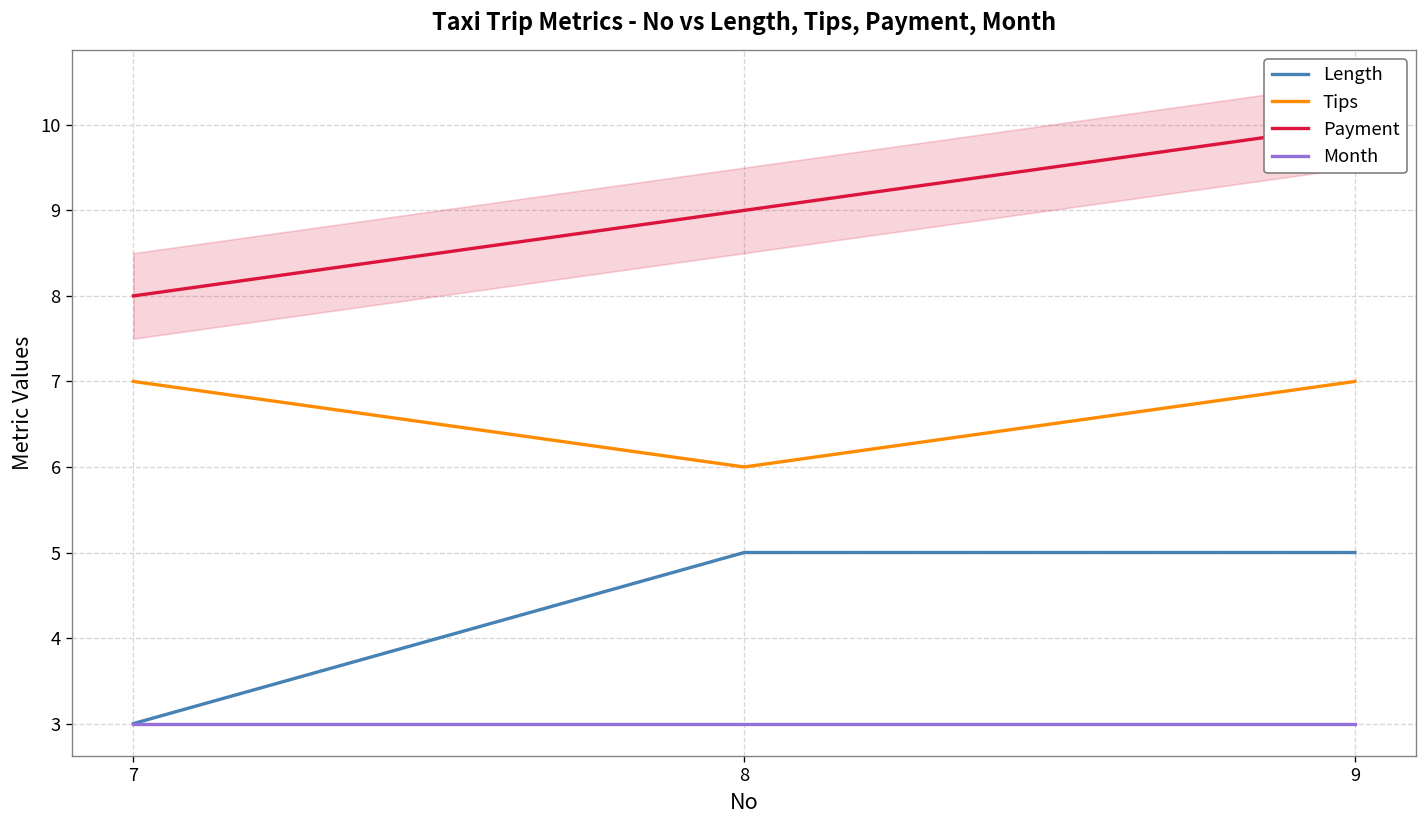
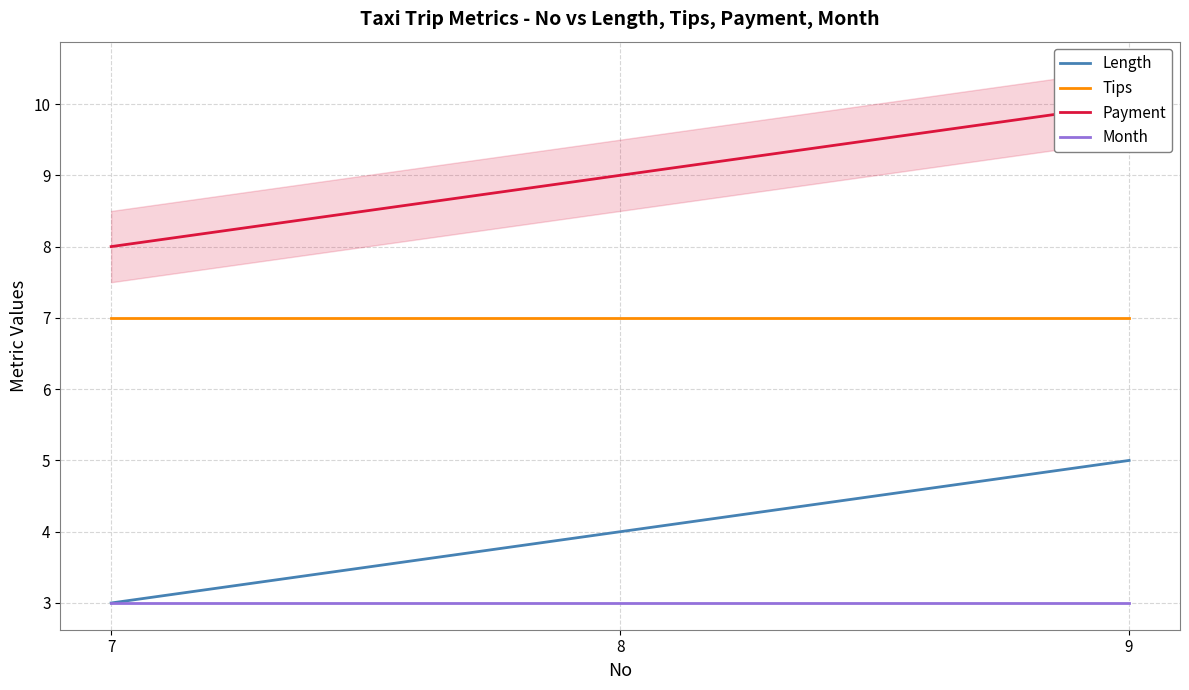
  {
    "Length": {
-     "8": 5,
+     "8": 4,
      "9": 5
    },
    "Tips": {
      "7": 7,
-     "8": 6,
+     "8": 7,
      "9": 7
    },
    "Month": {
      "8": 3,
      "9": 3
    }
  }
